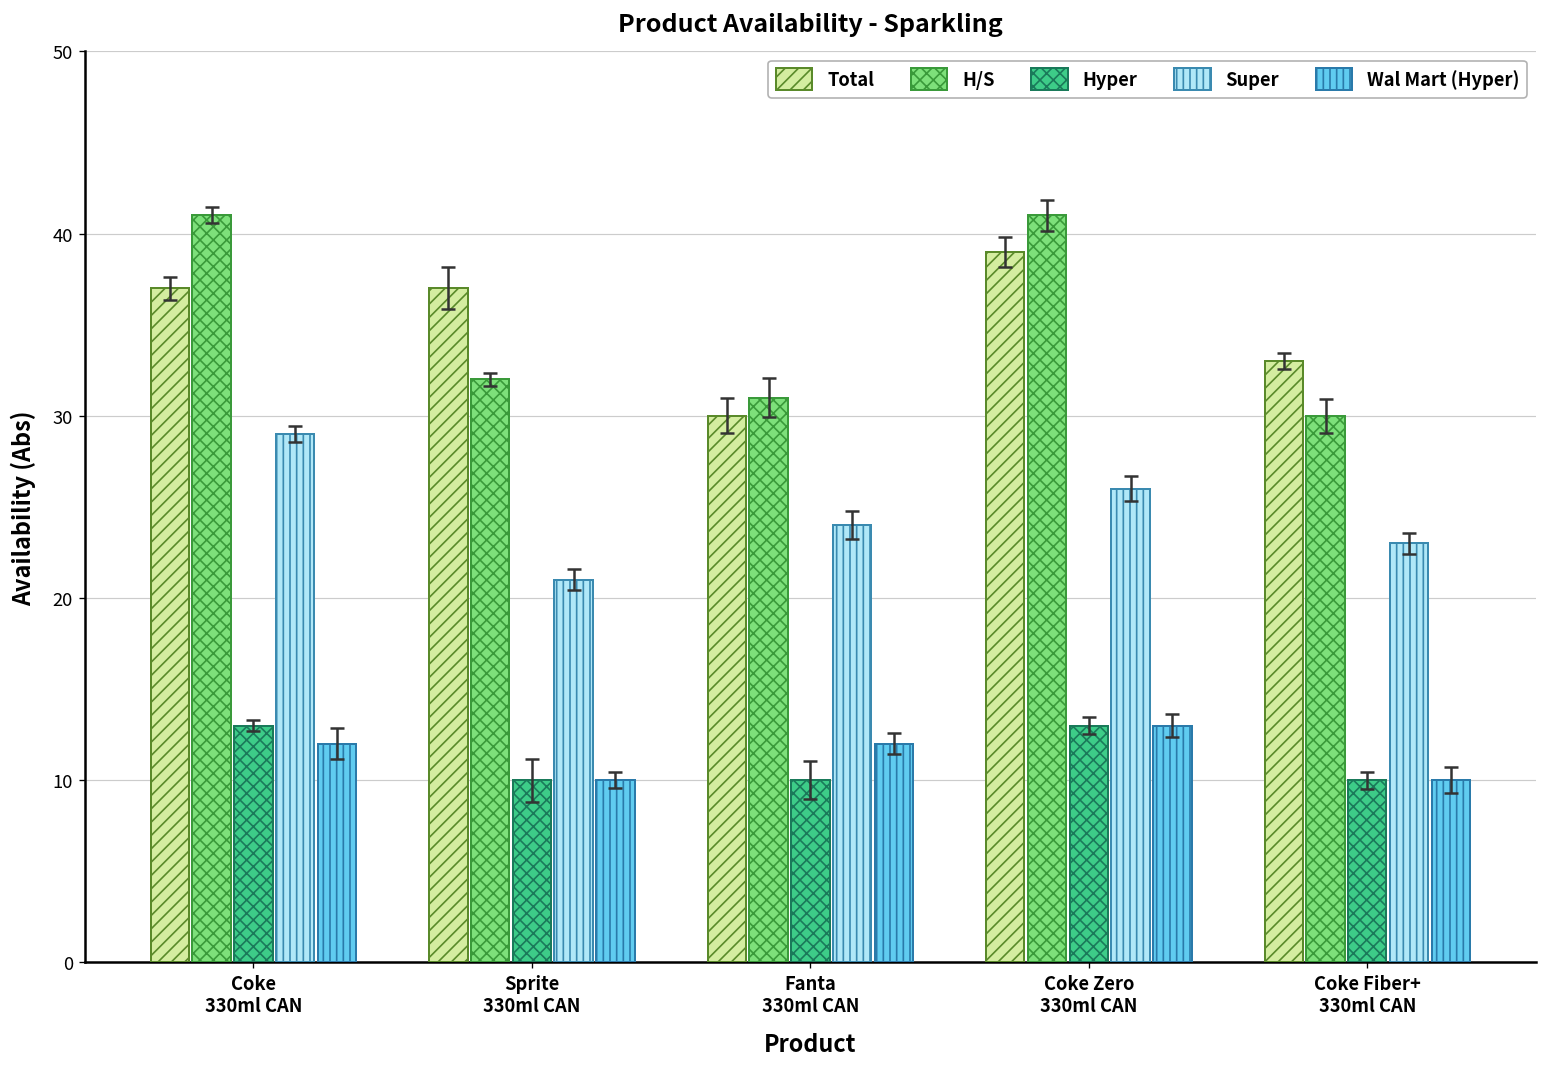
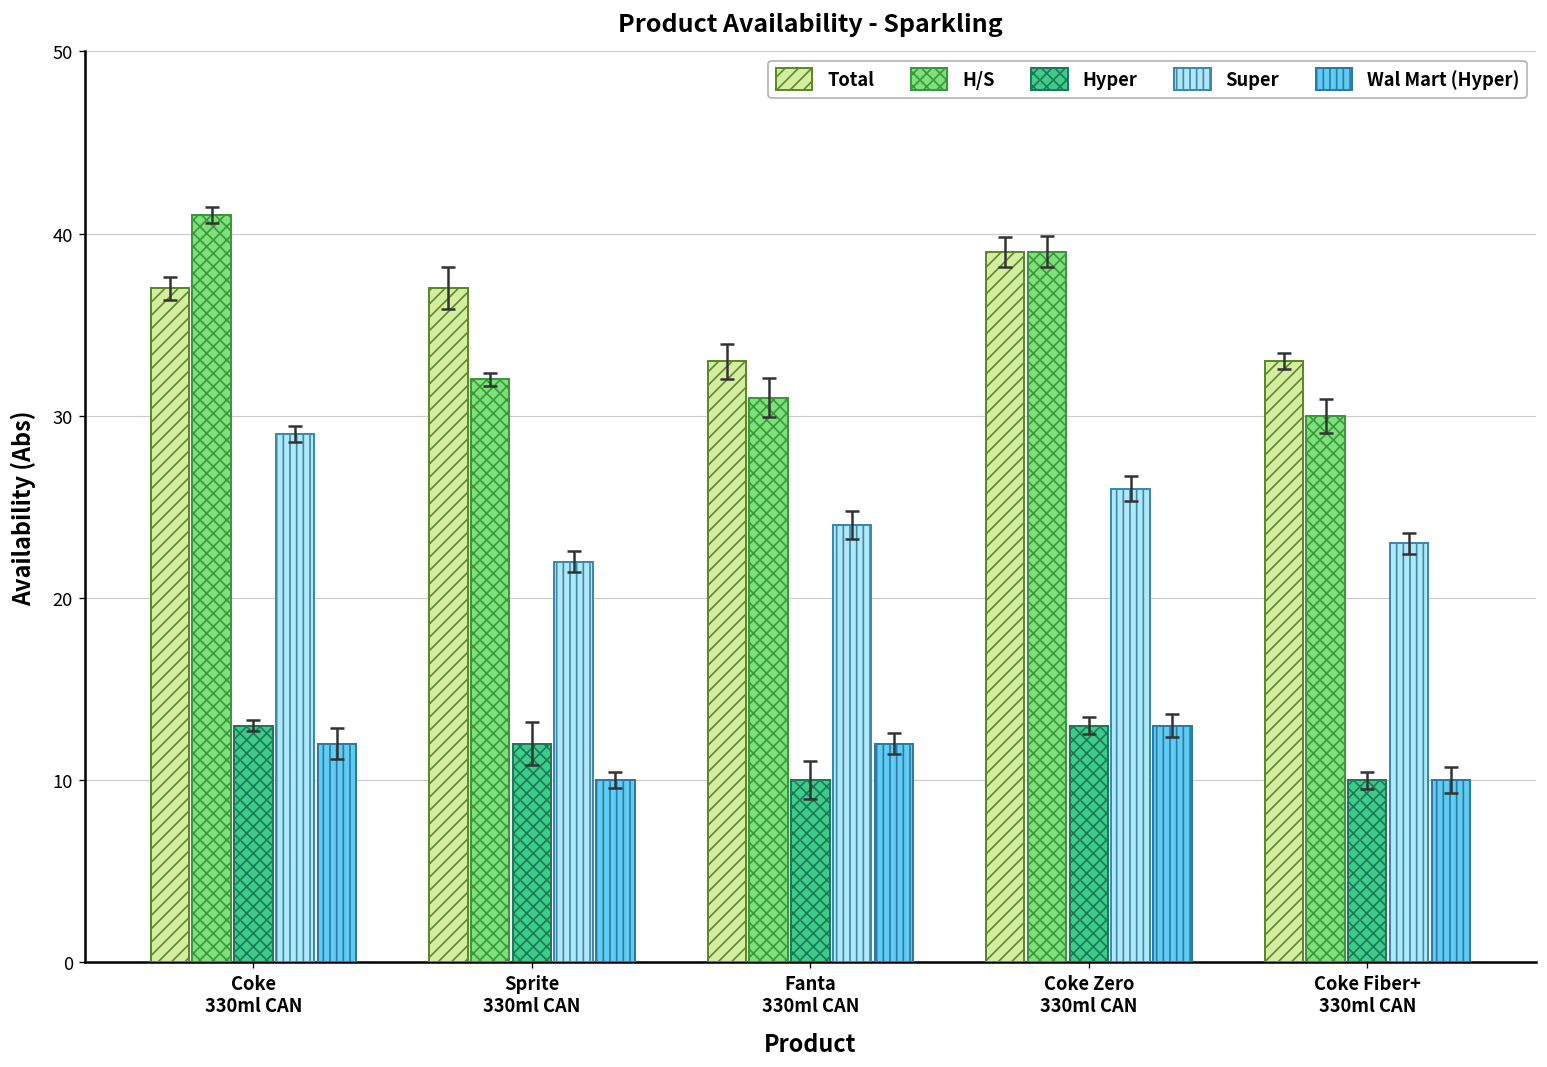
  {
    "Total": {
      "Coke 330ml CAN": 37,
      "Sprite 330ml CAN": 37,
-     "Fanta 330ml CAN": 30,
+     "Fanta 330ml CAN": 33,
      "Coke Zero 330ml CAN": 39,
      "Coke Fiber+ 330ml CAN": 33
    },
    "H/S": {
      "Coke 330ml CAN": 41,
      "Sprite 330ml CAN": 32,
      "Fanta 330ml CAN": 31,
-     "Coke Zero 330ml CAN": 41,
+     "Coke Zero 330ml CAN": 39,
      "Coke Fiber+ 330ml CAN": 30
    },
    "Hyper": {
      "Coke 330ml CAN": 13,
-     "Sprite 330ml CAN": 10,
+     "Sprite 330ml CAN": 12,
      "Fanta 330ml CAN": 10,
      "Coke Zero 330ml CAN": 13,
      "Coke Fiber+ 330ml CAN": 10
    },
    "Super": {
      "Coke 330ml CAN": 29,
-     "Sprite 330ml CAN": 21,
+     "Sprite 330ml CAN": 22,
      "Fanta 330ml CAN": 24,
      "Coke Zero 330ml CAN": 26,
      "Coke Fiber+ 330ml CAN": 23
    },
    "Wal Mart (Hyper)": {
      "Coke 330ml CAN": 12,
      "Sprite 330ml CAN": 10,
      "Fanta 330ml CAN": 12,
      "Coke Zero 330ml CAN": 13,
      "Coke Fiber+ 330ml CAN": 10
    }
  }
